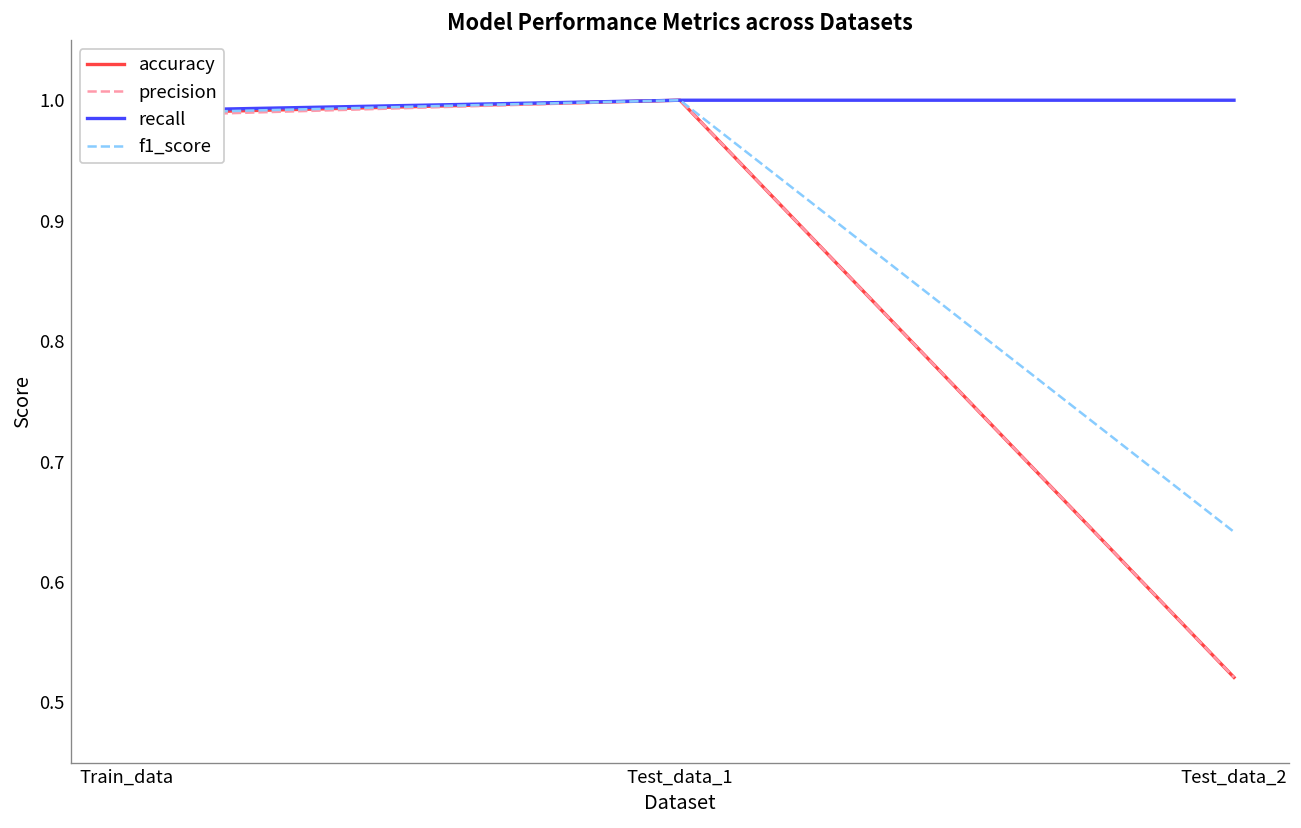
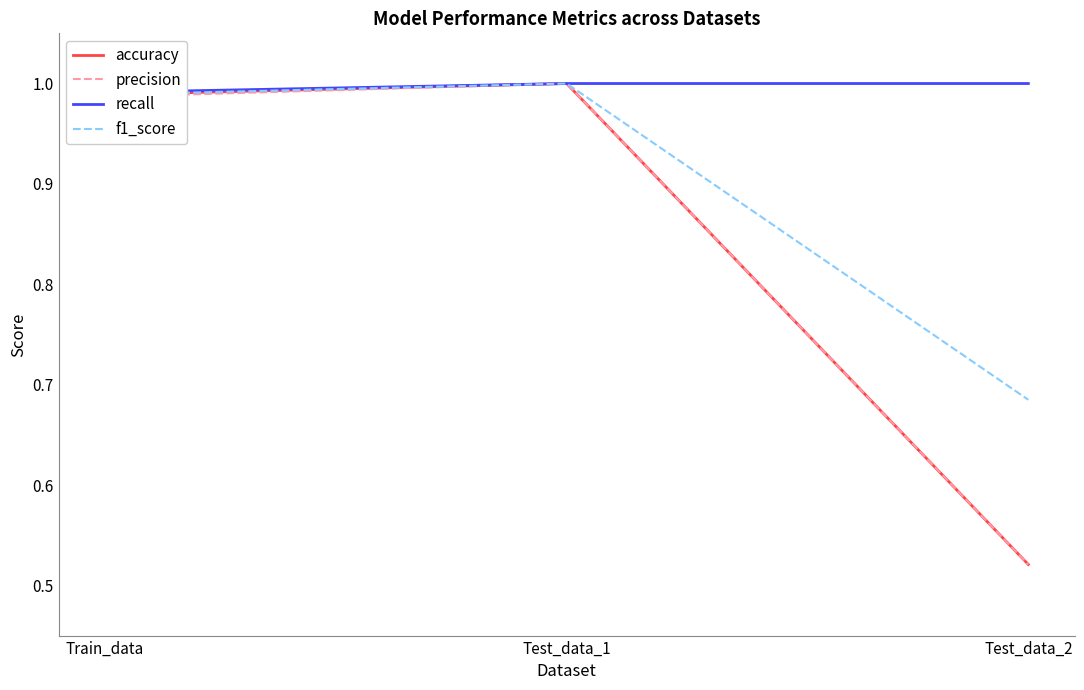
  {
    "recall": {
      "Test_data_2": 1.000
    },
    "f1_score": {
-     "Test_data_2": 0.642
+     "Test_data_2": 0.685
    }
  }
